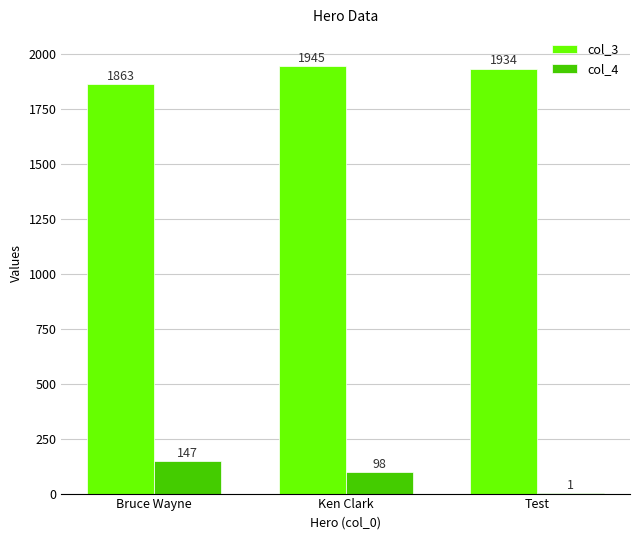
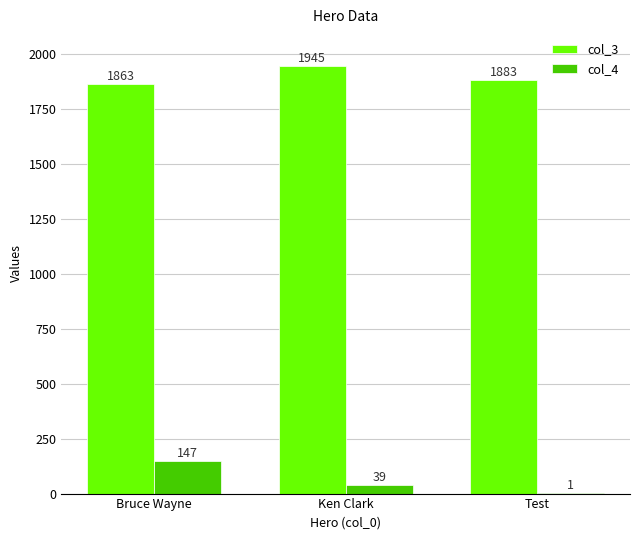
  {
    "col_3": {
      "Bruce Wayne": 1863,
      "Ken Clark": 1945,
-     "Test": 1934
+     "Test": 1883
    },
    "col_4": {
      "Bruce Wayne": 147,
-     "Ken Clark": 98,
+     "Ken Clark": 39,
      "Test": 1
    }
  }
